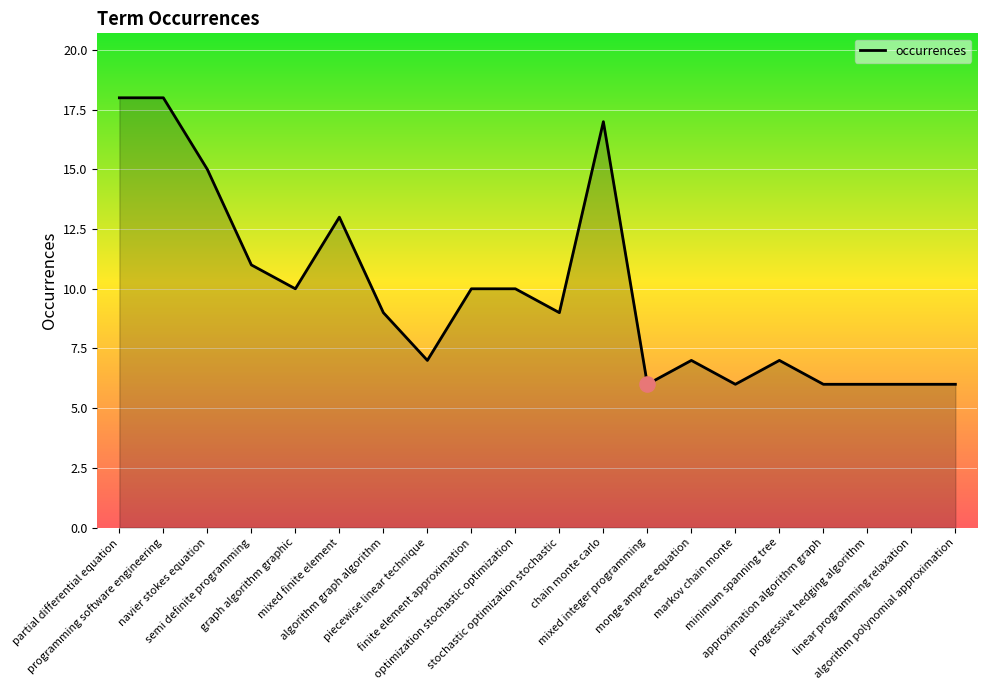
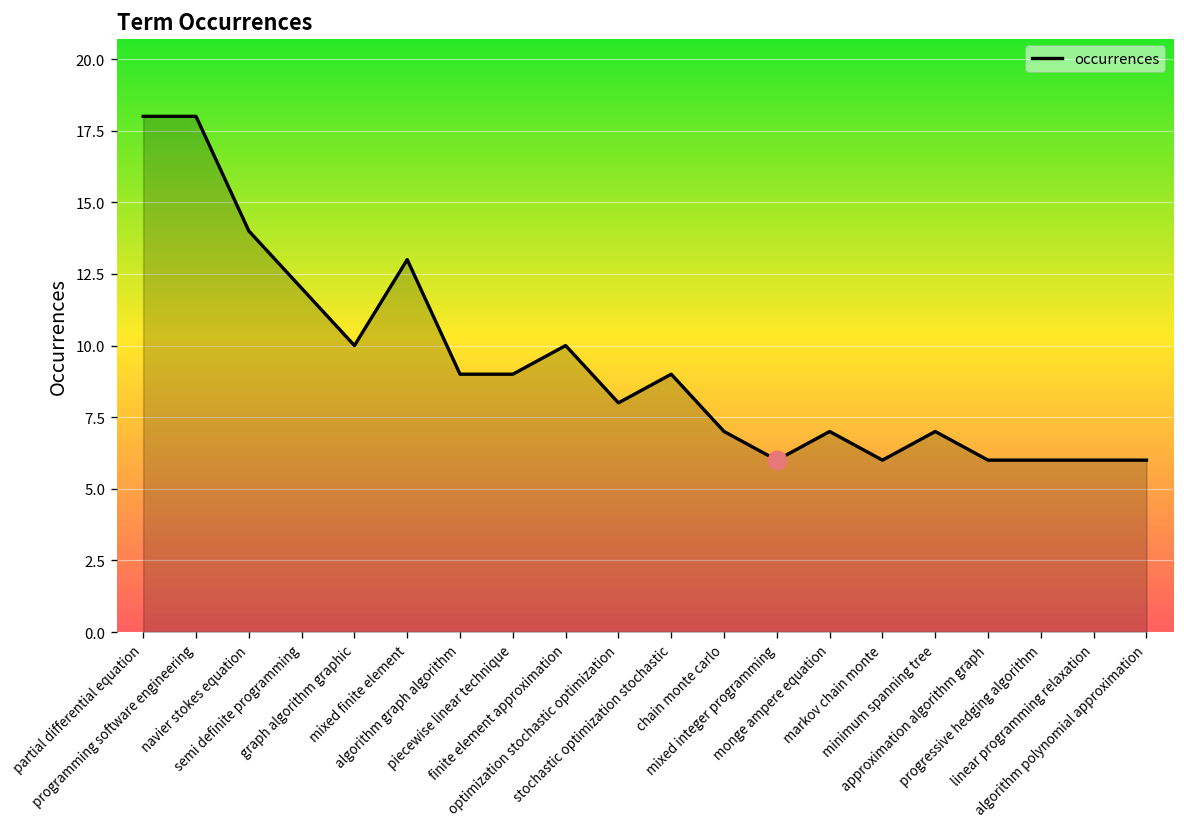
  {
    "occurrences": {
      "partial differential equation": 18,
      "programming software engineering": 18,
-     "navier stokes equation": 15,
-     "semi definite programming": 11,
+     "navier stokes equation": 14,
+     "semi definite programming": 12,
      "graph algorithm graphic": 10,
      "mixed finite element": 13,
      "algorithm graph algorithm": 9,
-     "piecewise linear technique": 7,
+     "piecewise linear technique": 9,
      "finite element approximation": 10,
-     "optimization stochastic optimization": 10,
+     "optimization stochastic optimization": 8,
      "stochastic optimization stochastic": 9,
-     "chain monte carlo": 17,
+     "chain monte carlo": 7,
      "monge ampere equation": 7,
      "markov chain monte": 6,
      "minimum spanning tree": 7,
      "approximation algorithm graph": 6,
      "progressive hedging algorithm": 6,
      "linear programming relaxation": 6,
      "algorithm polynomial approximation": 6
    }
  }
